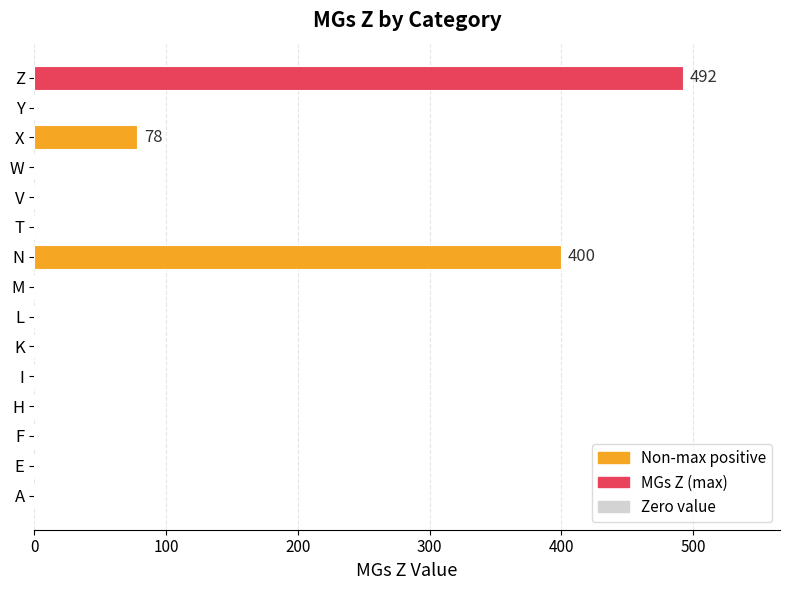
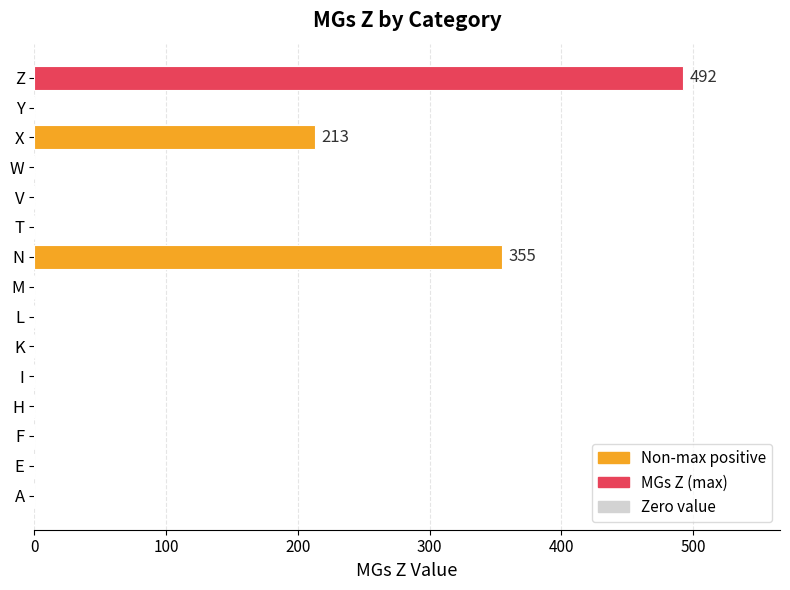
  {
    "Z": 492,
-   "X": 78,
-   "N": 400
+   "X": 213,
+   "N": 355
  }
